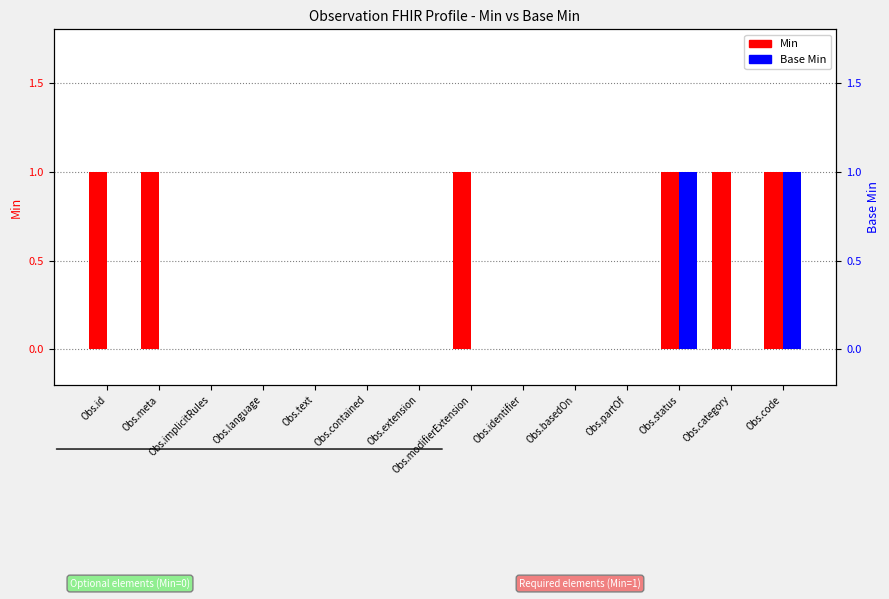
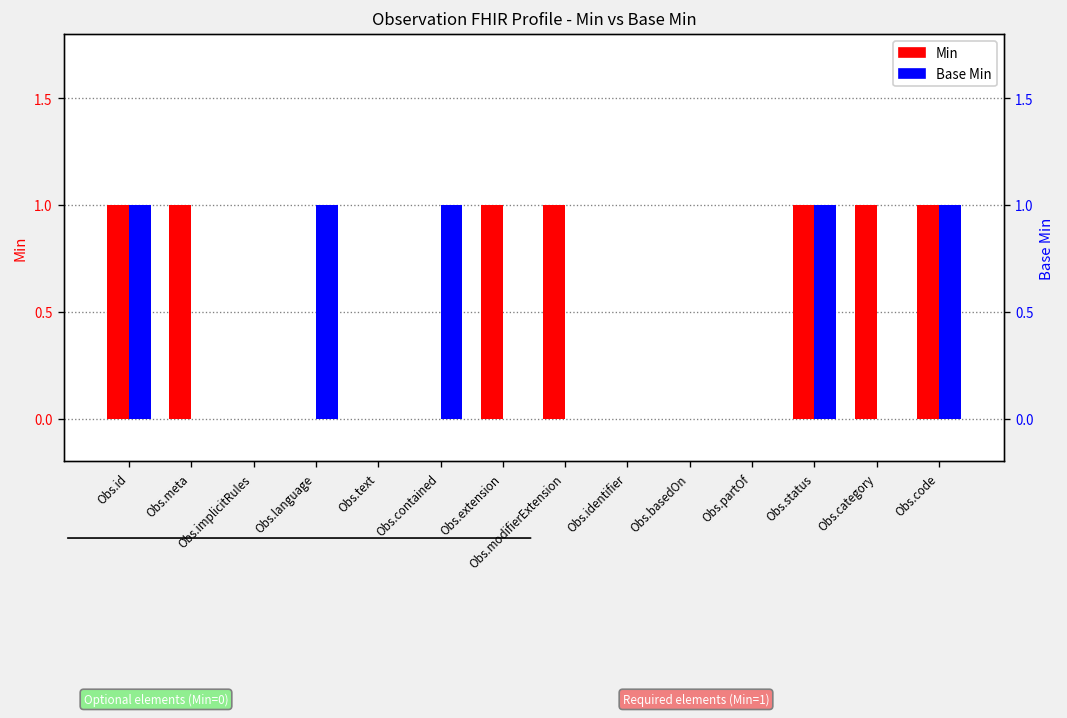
  {
    "Min": {
      "Obs.id": 1,
      "Obs.meta": 1,
      "Obs.implicitRules": 0,
      "Obs.language": 0,
      "Obs.text": 0,
      "Obs.contained": 0,
-     "Obs.extension": 0,
+     "Obs.extension": 1,
      "Obs.modifierExtension": 1,
      "Obs.identifier": 0,
      "Obs.basedOn": 0,
      "Obs.partOf": 0,
      "Obs.status": 1,
      "Obs.category": 1,
      "Obs.code": 1
    },
    "Base Min": {
-     "Obs.id": 0,
+     "Obs.id": 1,
      "Obs.meta": 0,
      "Obs.implicitRules": 0,
-     "Obs.language": 0,
+     "Obs.language": 1,
      "Obs.text": 0,
-     "Obs.contained": 0,
+     "Obs.contained": 1,
      "Obs.extension": 0,
      "Obs.modifierExtension": 0,
      "Obs.identifier": 0,
      "Obs.basedOn": 0,
      "Obs.partOf": 0,
      "Obs.status": 1,
      "Obs.category": 0,
      "Obs.code": 1
    }
  }
